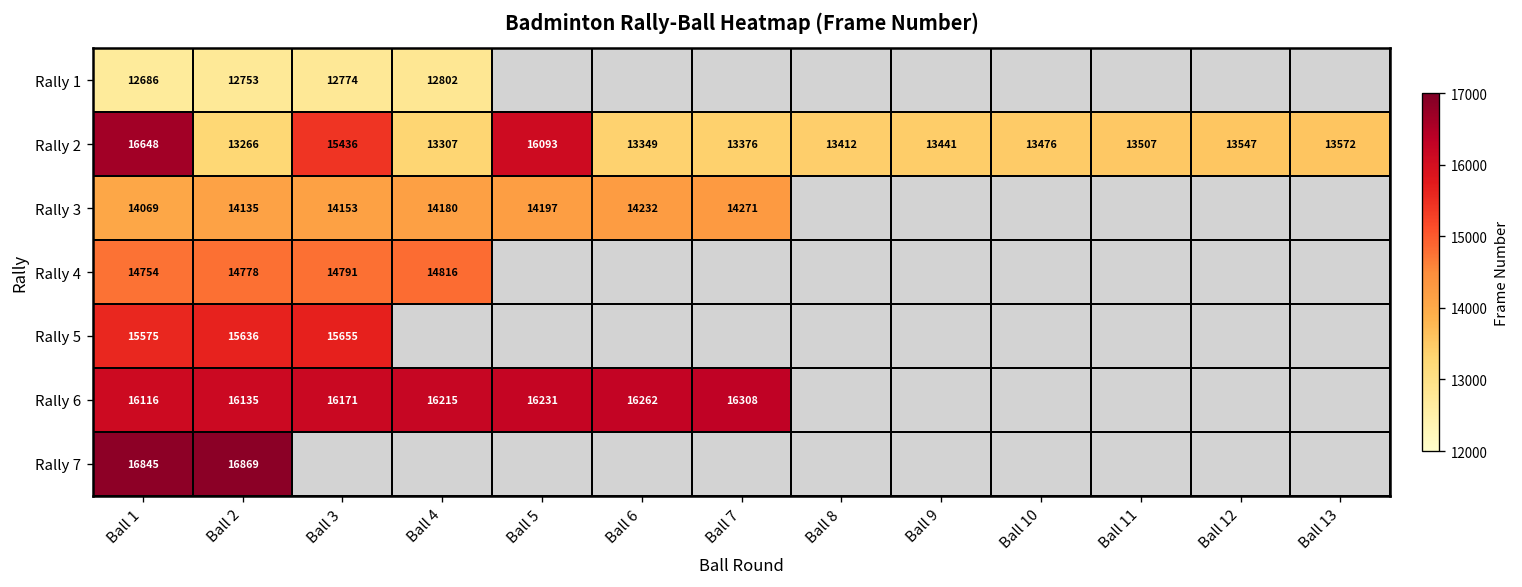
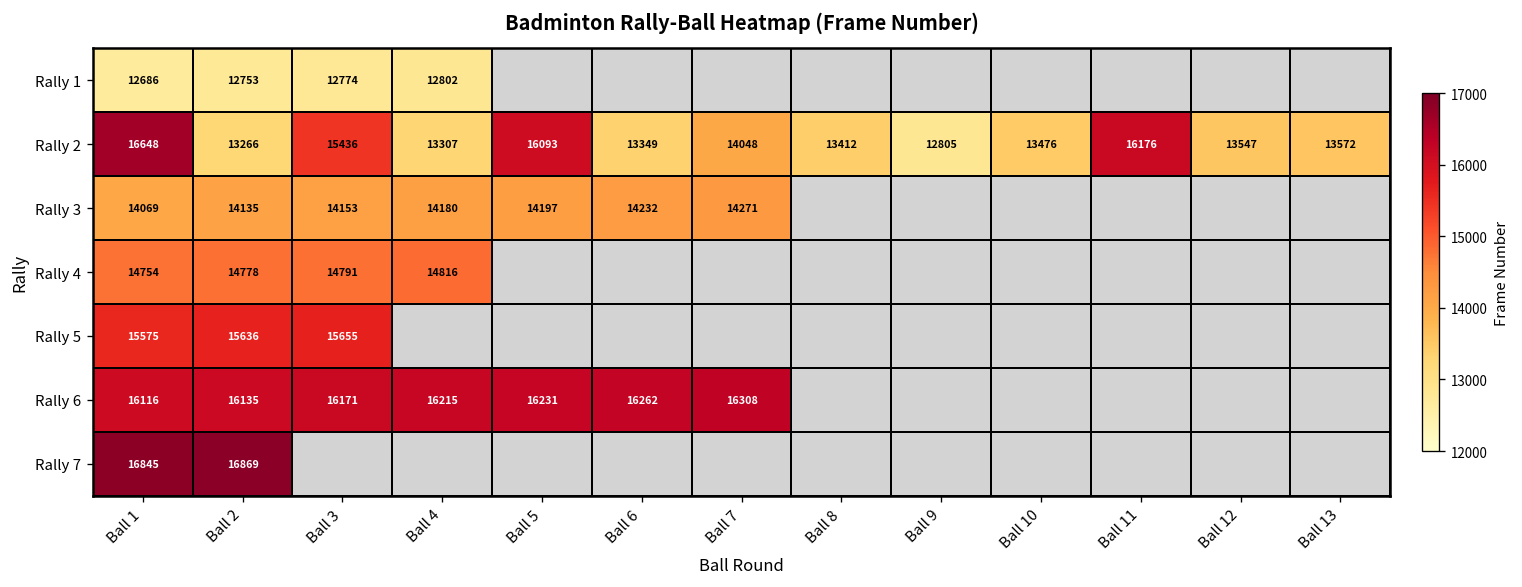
  {
    "Rally 1": {
      "Ball 1": 12686,
      "Ball 2": 12753,
      "Ball 3": 12774,
      "Ball 4": 12802
    },
    "Rally 2": {
      "Ball 1": 16648,
      "Ball 2": 13266,
      "Ball 3": 15436,
      "Ball 4": 13307,
      "Ball 5": 16093,
      "Ball 6": 13349,
-     "Ball 7": 13376,
+     "Ball 7": 14048,
      "Ball 8": 13412,
-     "Ball 9": 13441,
+     "Ball 9": 12805,
      "Ball 10": 13476,
-     "Ball 11": 13507,
+     "Ball 11": 16176,
      "Ball 12": 13547,
      "Ball 13": 13572
    },
    "Rally 3": {
      "Ball 1": 14069,
      "Ball 2": 14135,
      "Ball 3": 14153,
      "Ball 4": 14180,
      "Ball 5": 14197,
      "Ball 6": 14232,
      "Ball 7": 14271
    },
    "Rally 4": {
      "Ball 1": 14754,
      "Ball 2": 14778,
      "Ball 3": 14791,
      "Ball 4": 14816
    },
    "Rally 5": {
      "Ball 1": 15575,
      "Ball 2": 15636,
      "Ball 3": 15655
    },
    "Rally 6": {
      "Ball 1": 16116,
      "Ball 2": 16135,
      "Ball 3": 16171,
      "Ball 4": 16215,
      "Ball 5": 16231,
      "Ball 6": 16262,
      "Ball 7": 16308
    },
    "Rally 7": {
      "Ball 1": 16845,
      "Ball 2": 16869
    }
  }
